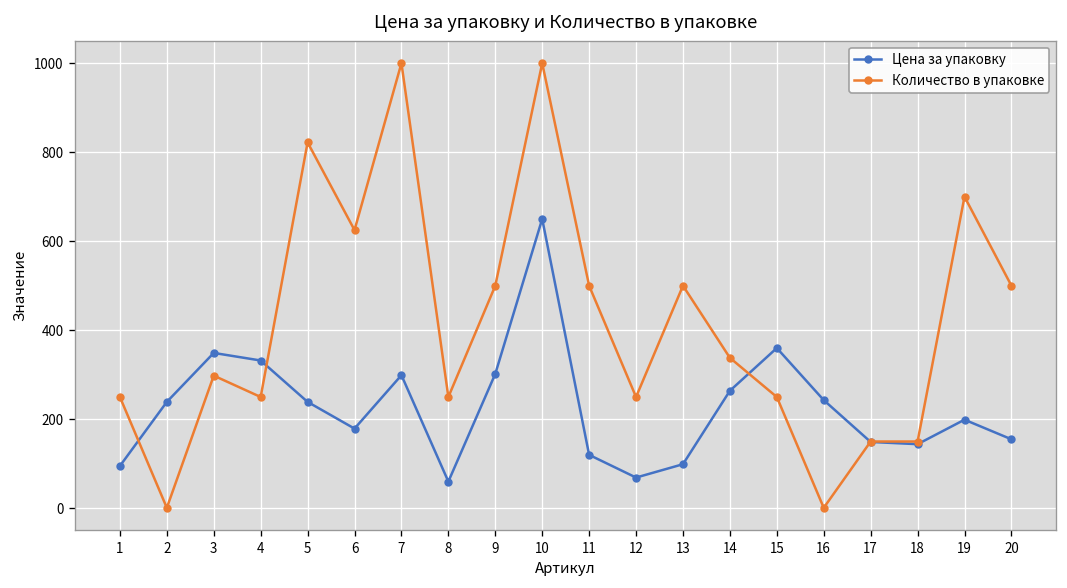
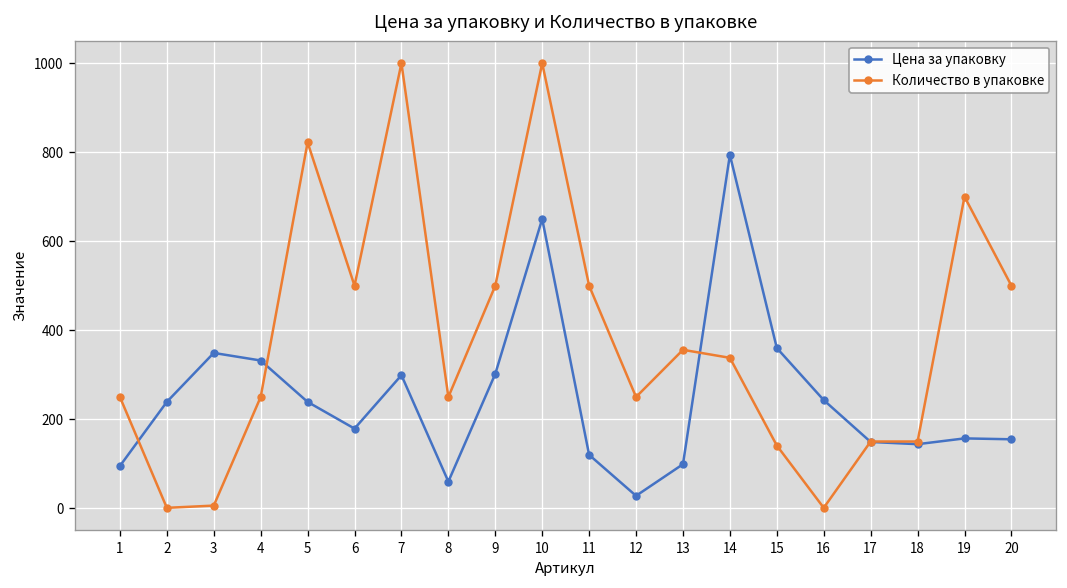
  {
    "Цена за упаковку": {
      "1": 100,
      "2": 240,
      "3": 350,
      "4": 330,
      "5": 240,
      "6": 180,
      "7": 300,
      "8": 60,
      "9": 300,
      "10": 650,
      "11": 120,
-     "12": 70,
+     "12": 30,
      "13": 100,
-     "14": 260,
+     "14": 790,
      "15": 360,
      "16": 240,
-     "19": 200,
+     "19": 160,
      "20": 160
    },
    "Количество в упаковке": {
      "1": 250,
      "2": 0,
-     "3": 300,
+     "3": 10,
      "4": 250,
      "5": 820,
-     "6": 630,
+     "6": 500,
      "7": 1000,
      "8": 250,
      "9": 500,
      "10": 1000,
      "11": 500,
      "12": 250,
-     "13": 500,
+     "13": 360,
      "14": 340,
-     "15": 250,
+     "15": 140,
      "16": 0,
      "19": 700,
      "20": 500
    }
  }
